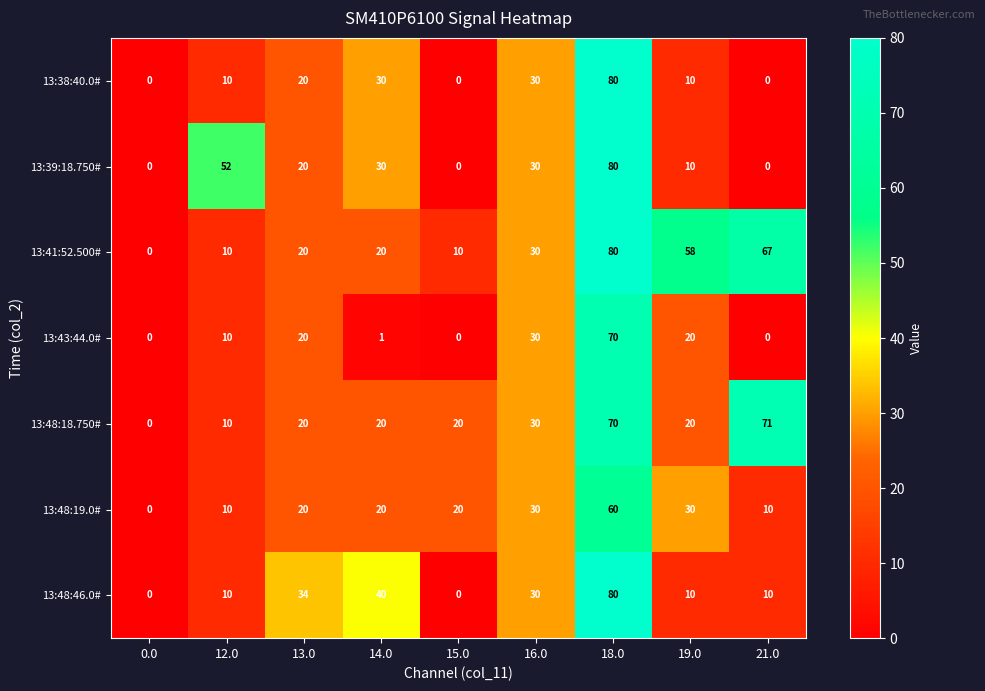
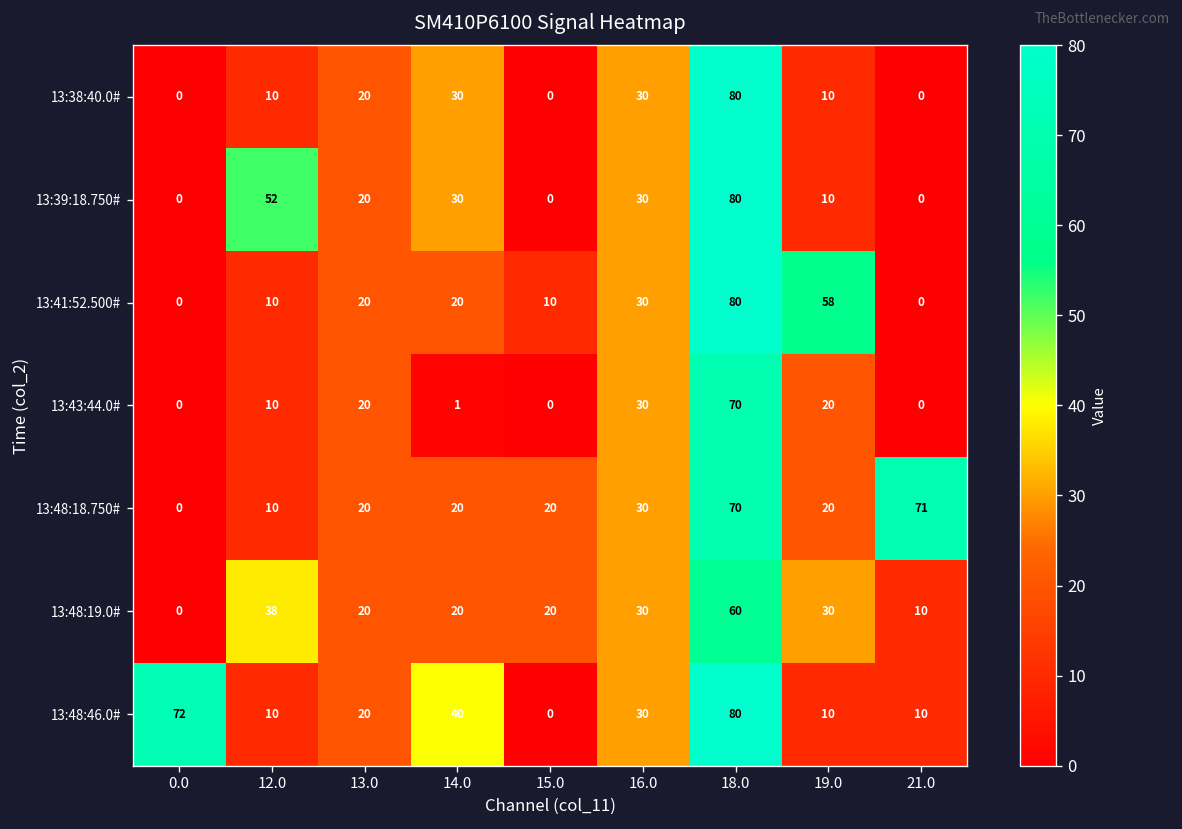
  {
    "13:38:40.0#": {
      "0.0": 0,
      "12.0": 10,
      "13.0": 20,
      "14.0": 30,
      "15.0": 0,
      "16.0": 30,
      "18.0": 80,
      "19.0": 10,
      "21.0": 0
    },
    "13:39:18.750#": {
      "0.0": 0,
      "12.0": 52,
      "13.0": 20,
      "14.0": 30,
      "15.0": 0,
      "16.0": 30,
      "18.0": 80,
      "19.0": 10,
      "21.0": 0
    },
    "13:41:52.500#": {
      "0.0": 0,
      "12.0": 10,
      "13.0": 20,
      "14.0": 20,
      "15.0": 10,
      "16.0": 30,
      "18.0": 80,
      "19.0": 58,
-     "21.0": 67
+     "21.0": 0
    },
    "13:43:44.0#": {
      "0.0": 0,
      "12.0": 10,
      "13.0": 20,
      "14.0": 1,
      "15.0": 0,
      "16.0": 30,
      "18.0": 70,
      "19.0": 20,
      "21.0": 0
    },
    "13:48:18.750#": {
      "0.0": 0,
      "12.0": 10,
      "13.0": 20,
      "14.0": 20,
      "15.0": 20,
      "16.0": 30,
      "18.0": 70,
      "19.0": 20,
      "21.0": 71
    },
    "13:48:19.0#": {
      "0.0": 0,
-     "12.0": 10,
+     "12.0": 38,
      "13.0": 20,
      "14.0": 20,
      "15.0": 20,
      "16.0": 30,
      "18.0": 60,
      "19.0": 30,
      "21.0": 10
    },
    "13:48:46.0#": {
-     "0.0": 0,
+     "0.0": 72,
      "12.0": 10,
-     "13.0": 34,
+     "13.0": 20,
      "14.0": 40,
      "15.0": 0,
      "16.0": 30,
      "18.0": 80,
      "19.0": 10,
      "21.0": 10
    }
  }
